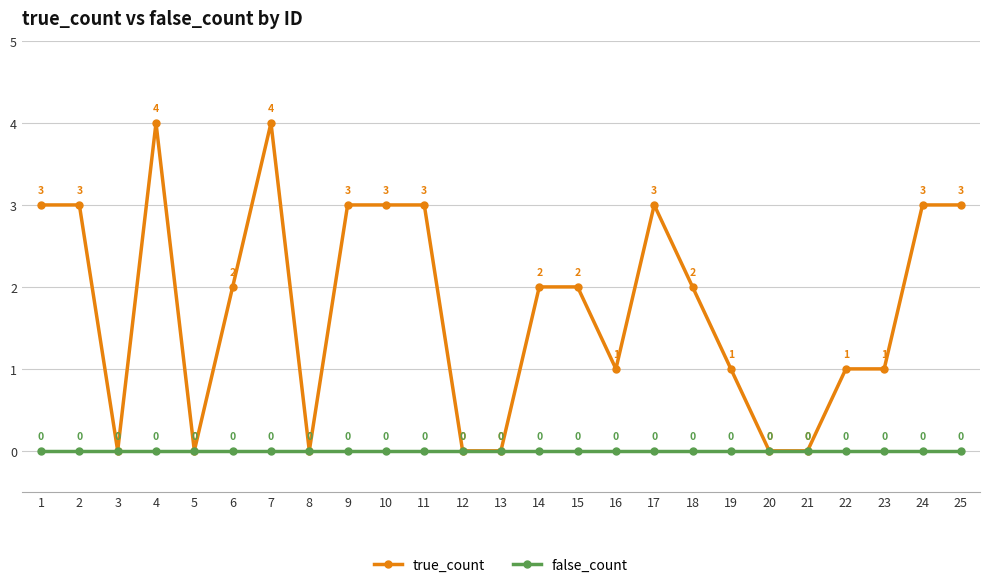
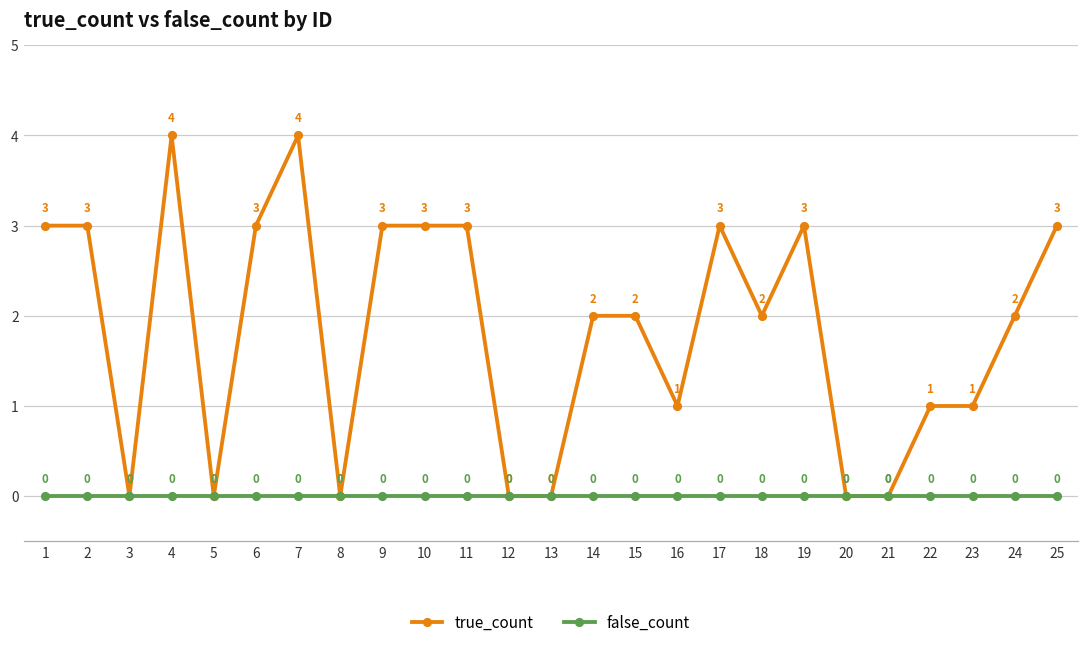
  {
    "true_count": {
      "1": 3,
      "2": 3,
      "4": 4,
-     "6": 2,
+     "6": 3,
      "7": 4,
      "9": 3,
      "10": 3,
      "11": 3,
      "14": 2,
      "15": 2,
      "16": 1,
      "17": 3,
      "18": 2,
-     "19": 1,
+     "19": 3,
      "22": 1,
      "23": 1,
-     "24": 3,
+     "24": 2,
      "25": 3
    },
    "false_count": {
      "1": 0,
      "2": 0,
      "4": 0,
      "6": 0,
      "7": 0,
      "9": 0,
      "10": 0,
      "11": 0,
      "14": 0,
      "15": 0,
      "16": 0,
      "17": 0,
      "18": 0,
      "19": 0,
      "22": 0,
      "23": 0,
      "24": 0,
      "25": 0
    }
  }
